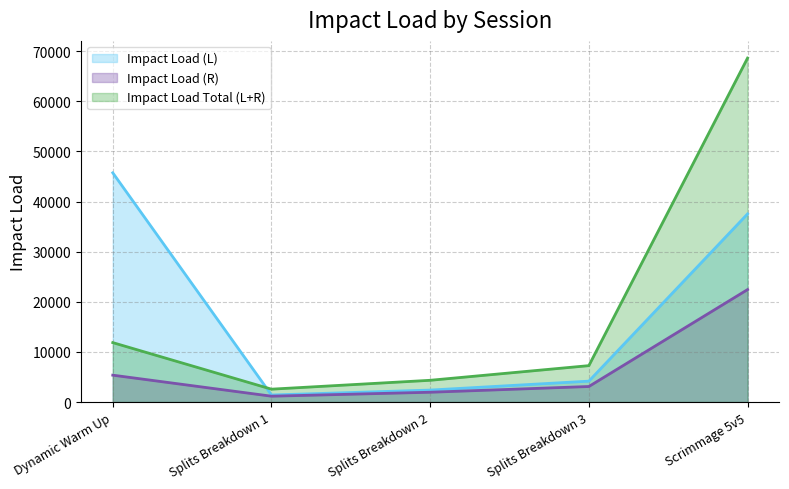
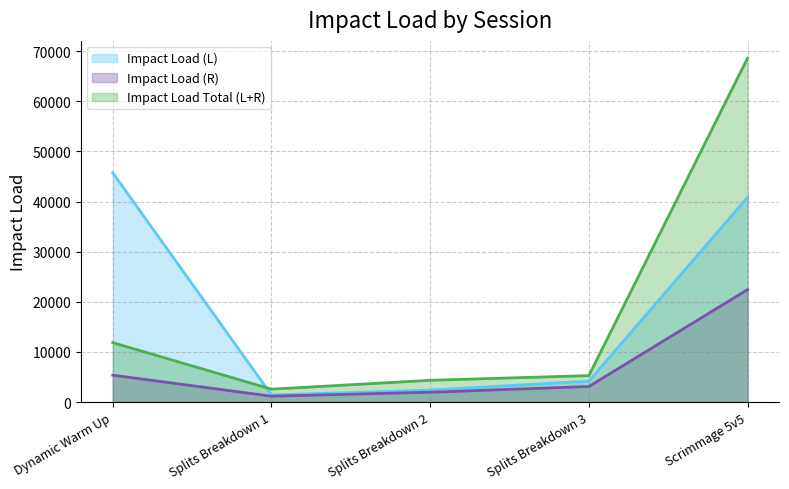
  {
    "Impact Load (L)": {
      "Dynamic Warm Up": 46000,
      "Splits Breakdown 3": 4000,
-     "Scrimmage 5v5": 38000
+     "Scrimmage 5v5": 41000
    },
    "Impact Load (R)": {
      "Dynamic Warm Up": 5000,
      "Splits Breakdown 3": 3000,
      "Scrimmage 5v5": 22000
    },
    "Impact Load Total (L+R)": {
      "Dynamic Warm Up": 12000,
      "Splits Breakdown 1": 3000,
      "Splits Breakdown 2": 4000,
-     "Splits Breakdown 3": 7000,
+     "Splits Breakdown 3": 5000,
      "Scrimmage 5v5": 69000
    }
  }
